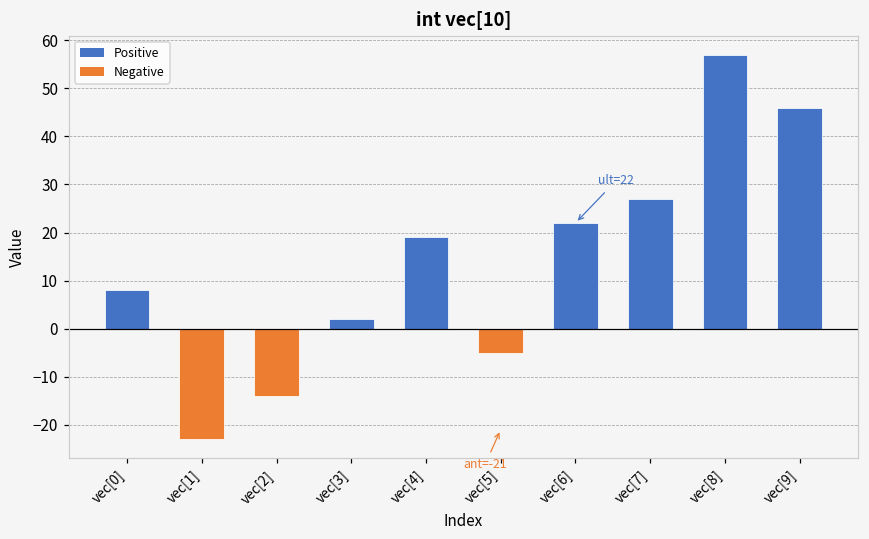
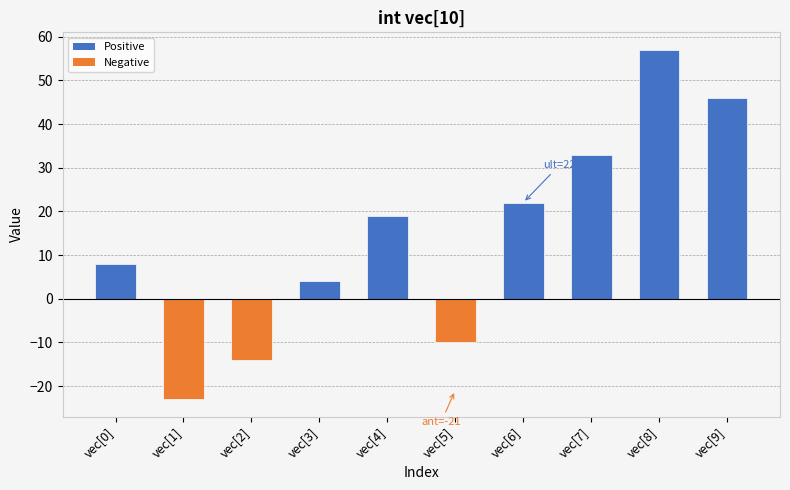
  {
    "vec[0]": 8,
    "vec[1]": -23,
    "vec[2]": -14,
-   "vec[3]": 2,
+   "vec[3]": 4,
    "vec[4]": 19,
-   "vec[5]": -5,
-   "vec[7]": 27,
+   "vec[5]": -10,
+   "vec[7]": 33,
    "vec[8]": 57,
    "vec[9]": 46
  }
